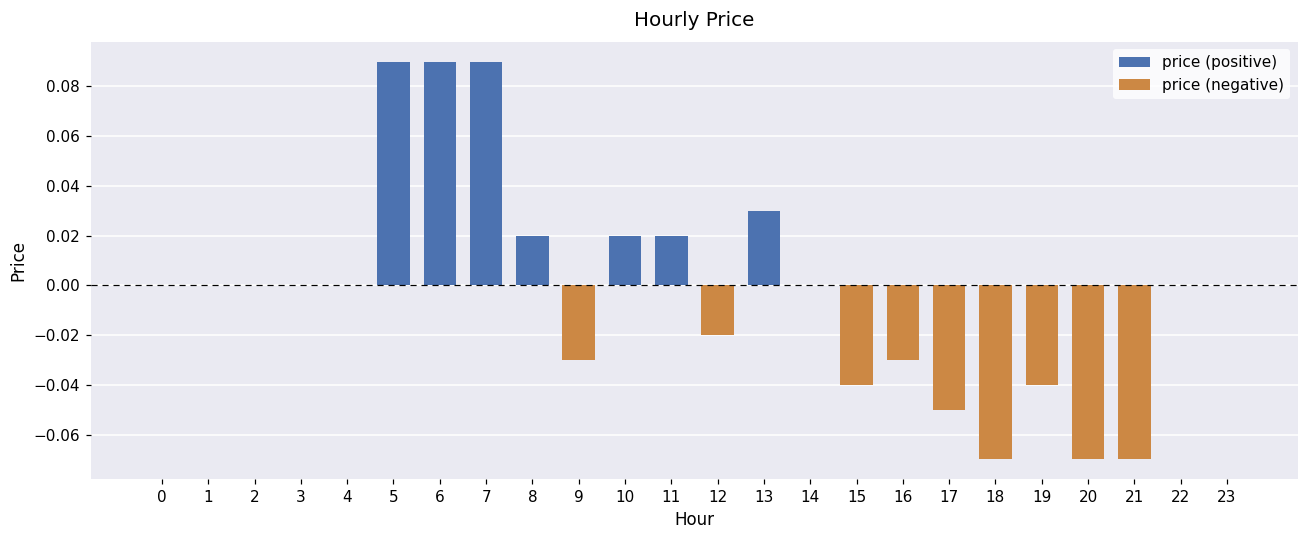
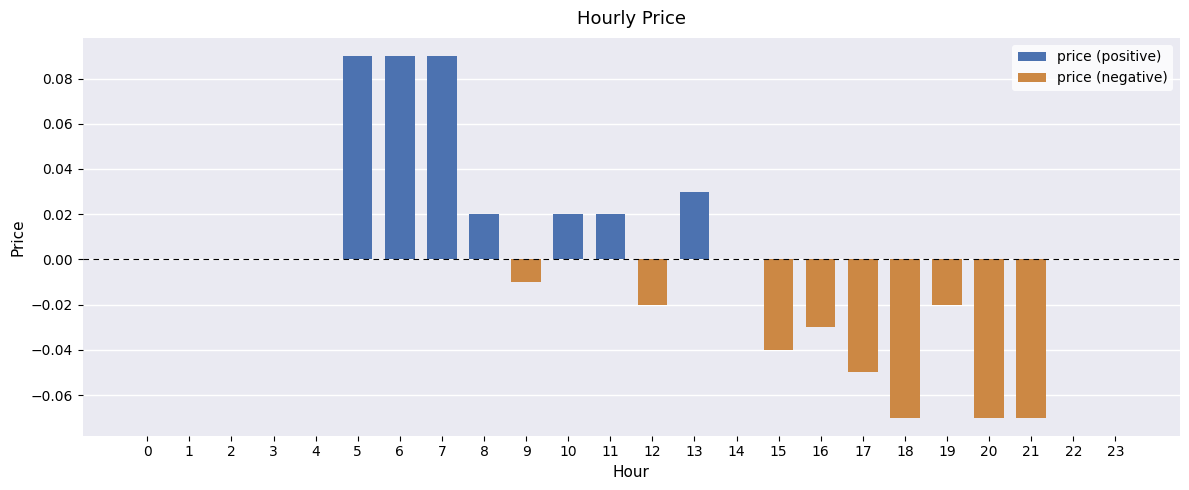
  {
    "price (positive)": {
      "0": 0.00,
      "1": 0.00,
      "2": 0.00,
      "3": 0.00,
      "4": 0.00,
      "5": 0.09,
      "6": 0.09,
      "7": 0.09,
      "8": 0.02,
      "9": 0.00,
      "10": 0.02,
      "11": 0.02,
      "12": 0.00,
      "13": 0.03,
      "14": 0.00,
      "15": 0.00,
      "16": 0.00,
      "17": 0.00,
      "18": 0.00,
      "19": 0.00,
      "20": 0.00,
      "21": 0.00,
      "22": 0.00,
      "23": 0.00
    },
    "price (negative)": {
      "0": 0.00,
      "1": 0.00,
      "2": 0.00,
      "3": 0.00,
      "4": 0.00,
      "5": 0.00,
      "6": 0.00,
      "7": 0.00,
      "8": 0.00,
-     "9": -0.03,
+     "9": -0.01,
      "10": 0.00,
      "11": 0.00,
      "12": -0.02,
      "13": 0.00,
      "14": 0.00,
      "15": -0.04,
      "16": -0.03,
      "17": -0.05,
      "18": -0.07,
-     "19": -0.04,
+     "19": -0.02,
      "20": -0.07,
      "21": -0.07,
      "22": 0.00,
      "23": 0.00
    }
  }
